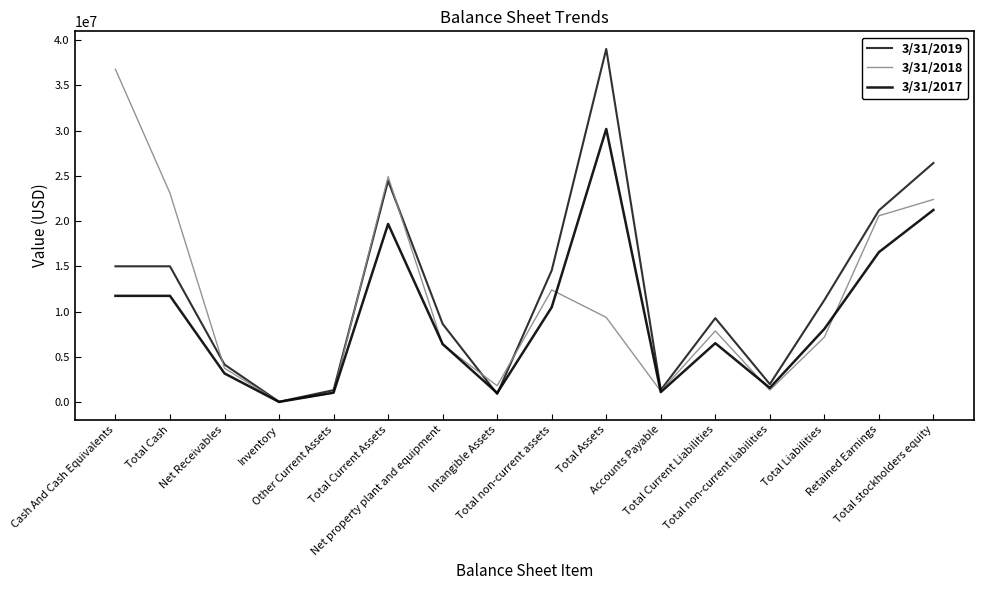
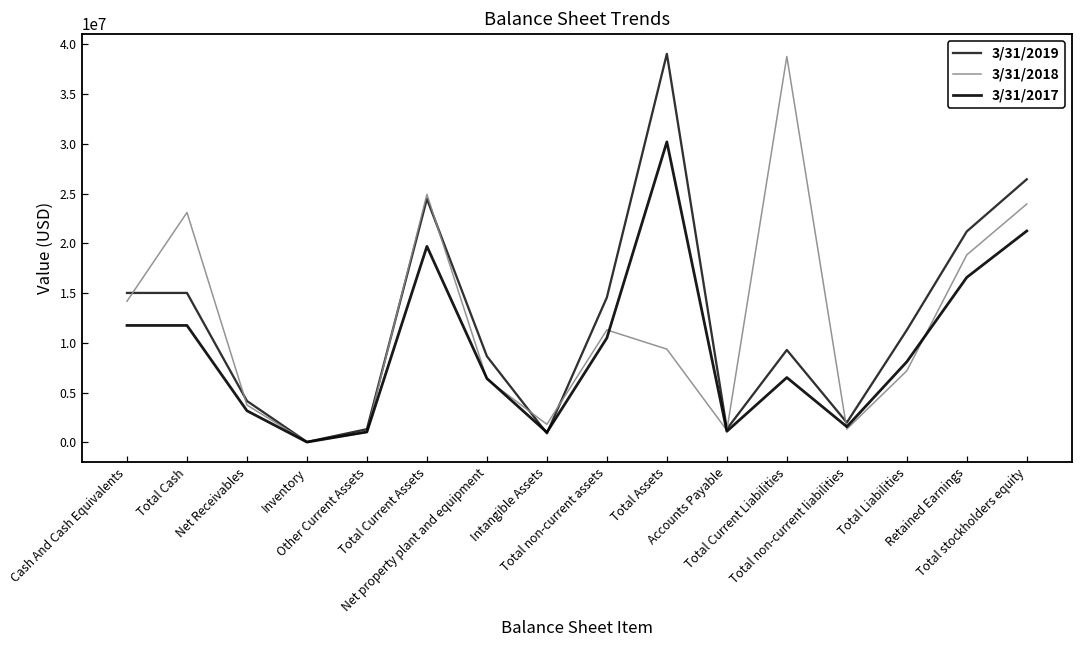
  {
    "3/31/2018": {
-     "Cash And Cash Equivalents": 37000000,
+     "Cash And Cash Equivalents": 14000000,
      "Total Cash": 23000000,
      "Net Receivables": 4000000,
      "Total Current Assets": 25000000,
      "Intangible Assets": 2000000,
-     "Total non-current assets": 12000000,
+     "Total non-current assets": 11000000,
      "Total Assets": 9000000,
-     "Total Current Liabilities": 8000000,
+     "Total Current Liabilities": 39000000,
      "Total Liabilities": 7000000,
-     "Retained Earnings": 21000000,
-     "Total stockholders equity": 22000000
+     "Retained Earnings": 19000000,
+     "Total stockholders equity": 24000000
    }
  }
